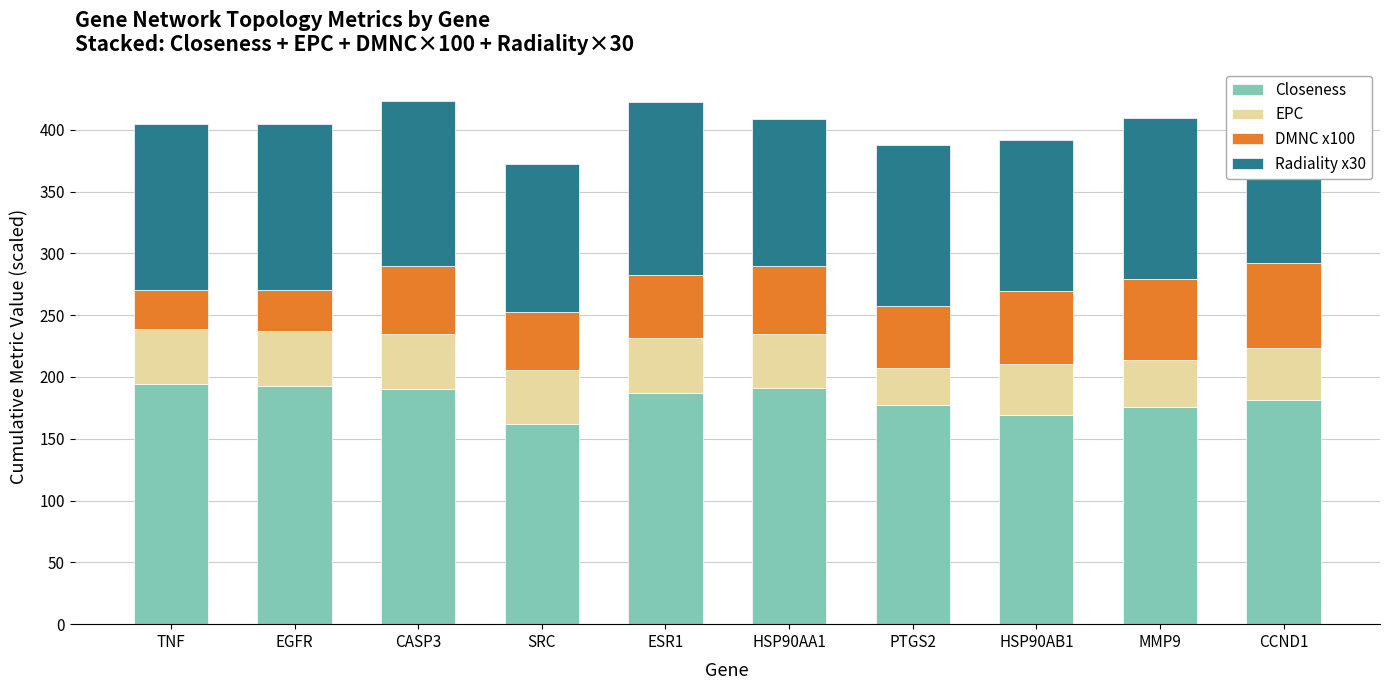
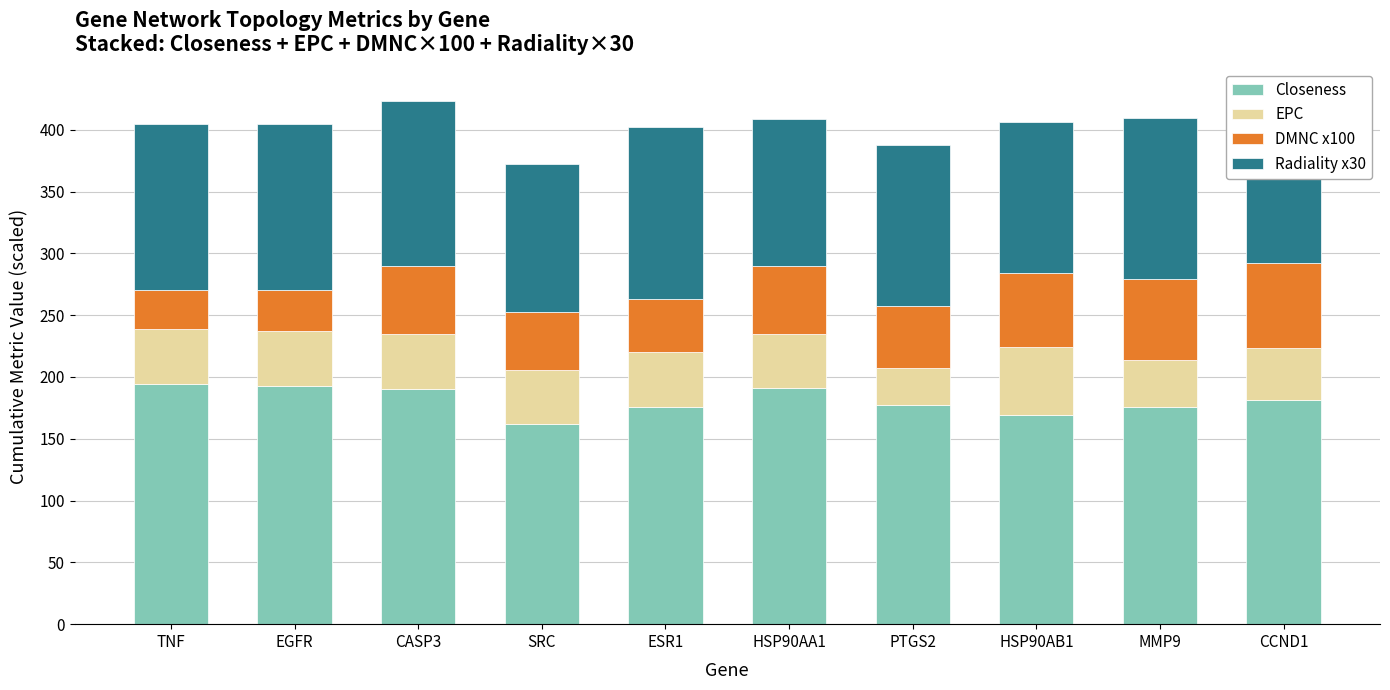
  {
    "Closeness": {
      "TNF": 195,
      "EGFR": 193,
      "CASP3": 190,
      "SRC": 162,
-     "ESR1": 187,
+     "ESR1": 176,
      "HSP90AA1": 191,
      "PTGS2": 177,
      "HSP90AB1": 170,
      "MMP9": 175,
      "CCND1": 181
    },
    "EPC": {
      "TNF": 44,
      "EGFR": 45,
      "CASP3": 44,
      "SRC": 43,
      "ESR1": 44,
      "HSP90AA1": 44,
      "PTGS2": 30,
-     "HSP90AB1": 41,
+     "HSP90AB1": 55,
      "MMP9": 38,
      "CCND1": 42
    },
    "DMNC x100": {
      "TNF": 31,
      "EGFR": 33,
      "CASP3": 55,
      "SRC": 47,
-     "ESR1": 51,
+     "ESR1": 43,
      "HSP90AA1": 55,
      "PTGS2": 50,
      "HSP90AB1": 60,
      "MMP9": 66,
      "CCND1": 68
    },
    "Radiality x30": {
      "TNF": 135,
      "EGFR": 134,
      "CASP3": 134,
      "SRC": 120,
      "ESR1": 140,
      "HSP90AA1": 119,
      "PTGS2": 131,
      "HSP90AB1": 122,
      "MMP9": 130
    }
  }
